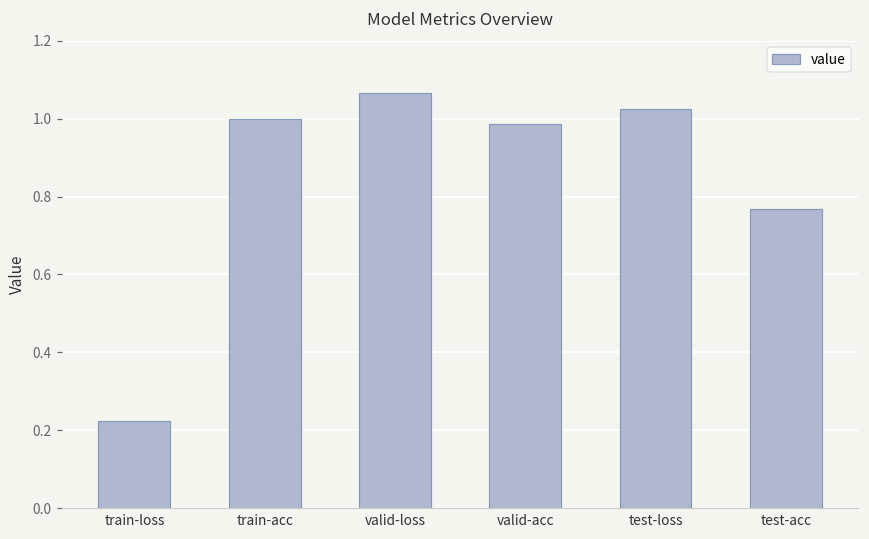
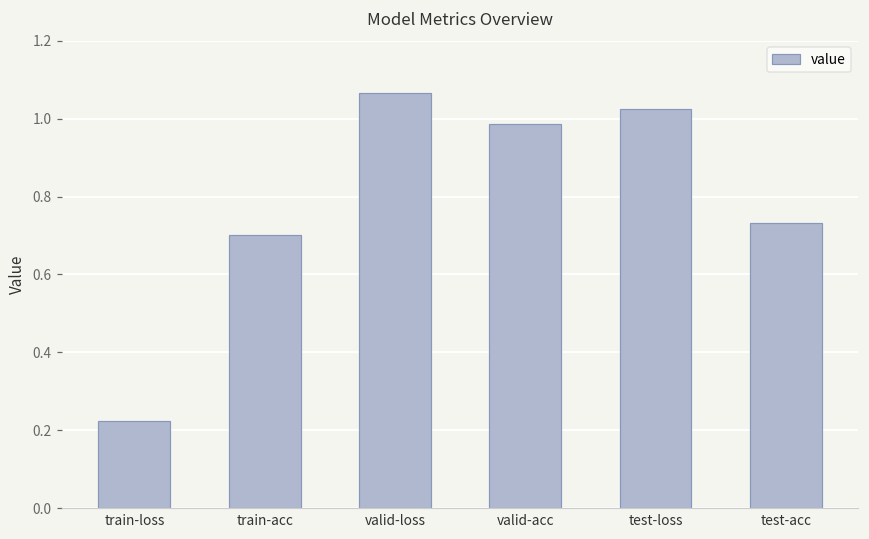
  {
    "train-loss": 0.22,
-   "train-acc": 1.0,
+   "train-acc": 0.7,
    "valid-loss": 1.07,
    "valid-acc": 0.98,
    "test-loss": 1.02,
-   "test-acc": 0.77
+   "test-acc": 0.73
  }
